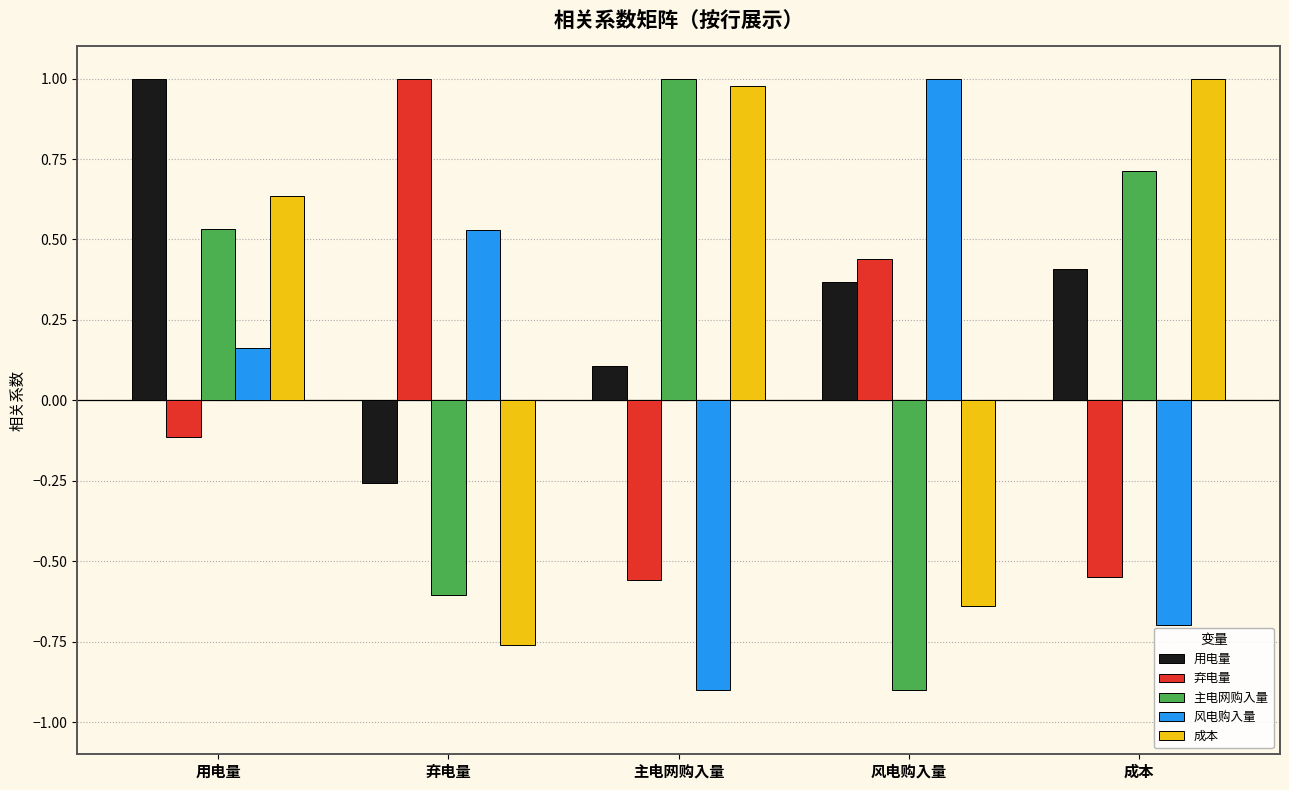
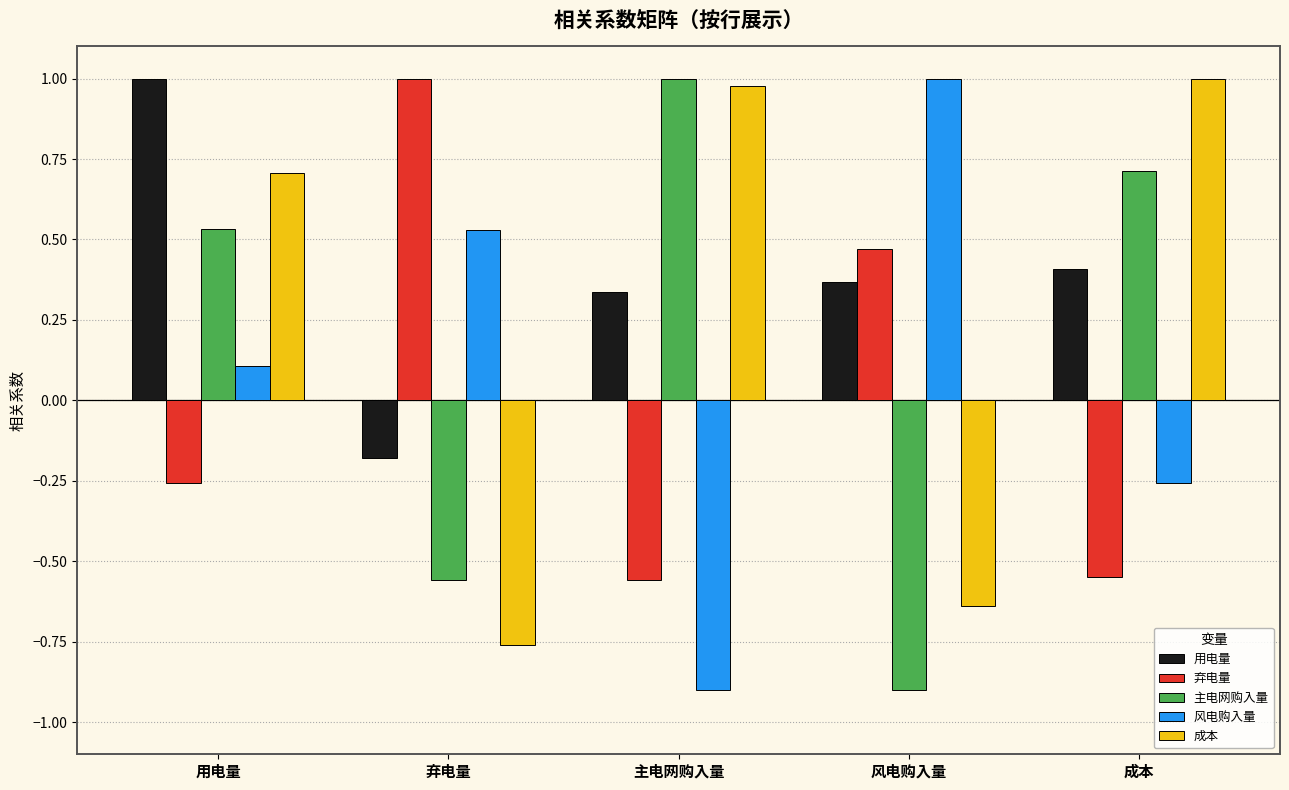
  {
    "用电量": {
      "用电量": 1.00,
-     "弃电量": -0.26,
-     "主电网购入量": 0.11,
+     "弃电量": -0.18,
+     "主电网购入量": 0.34,
      "风电购入量": 0.37,
      "成本": 0.41
    },
    "弃电量": {
-     "用电量": -0.11,
+     "用电量": -0.26,
      "弃电量": 1.00,
      "主电网购入量": -0.56,
-     "风电购入量": 0.44,
+     "风电购入量": 0.47,
      "成本": -0.55
    },
    "主电网购入量": {
      "用电量": 0.53,
-     "弃电量": -0.61,
+     "弃电量": -0.56,
      "主电网购入量": 1.00,
      "风电购入量": -0.90,
      "成本": 0.71
    },
    "风电购入量": {
-     "用电量": 0.16,
+     "用电量": 0.11,
      "弃电量": 0.53,
      "主电网购入量": -0.90,
      "风电购入量": 1.00,
-     "成本": -0.70
+     "成本": -0.26
    },
    "成本": {
-     "用电量": 0.64,
+     "用电量": 0.71,
      "弃电量": -0.76,
      "主电网购入量": 0.98,
      "风电购入量": -0.64,
      "成本": 1.00
    }
  }
